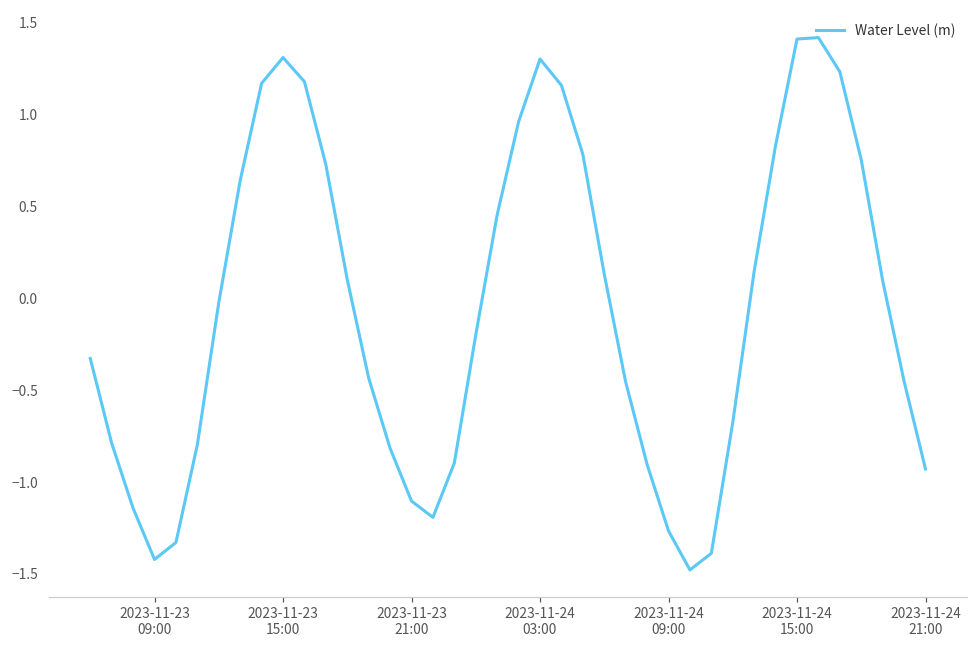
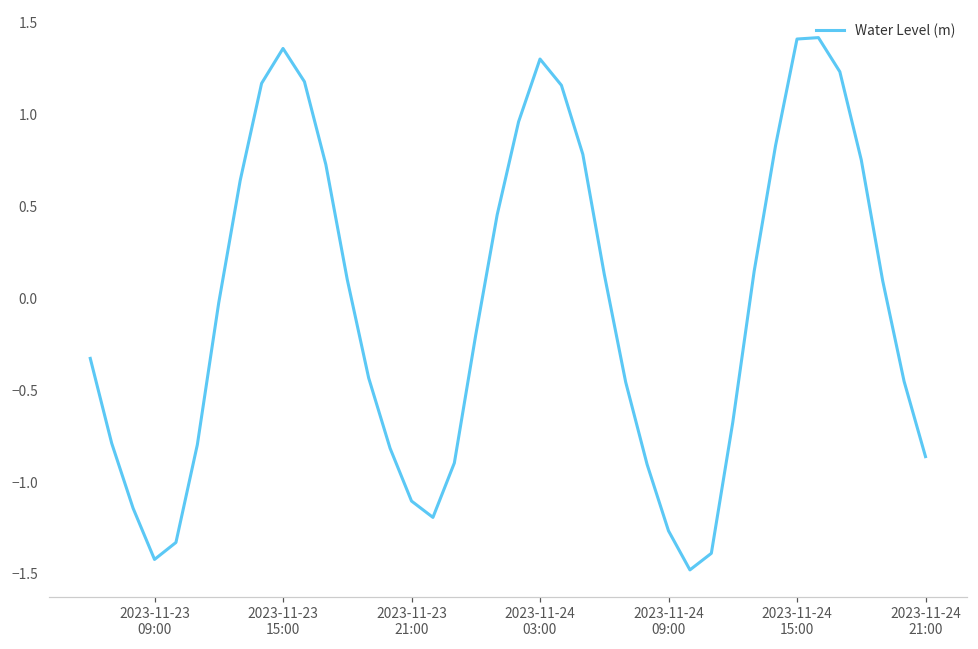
  {
    "2023-11-23 09:00": -1.42,
-   "2023-11-23 15:00": 1.31,
+   "2023-11-23 15:00": 1.36,
    "2023-11-23 21:00": -1.10,
    "2023-11-24 03:00": 1.30,
    "2023-11-24 09:00": -1.27,
    "2023-11-24 15:00": 1.41,
-   "2023-11-24 21:00": -0.93
+   "2023-11-24 21:00": -0.86
  }
